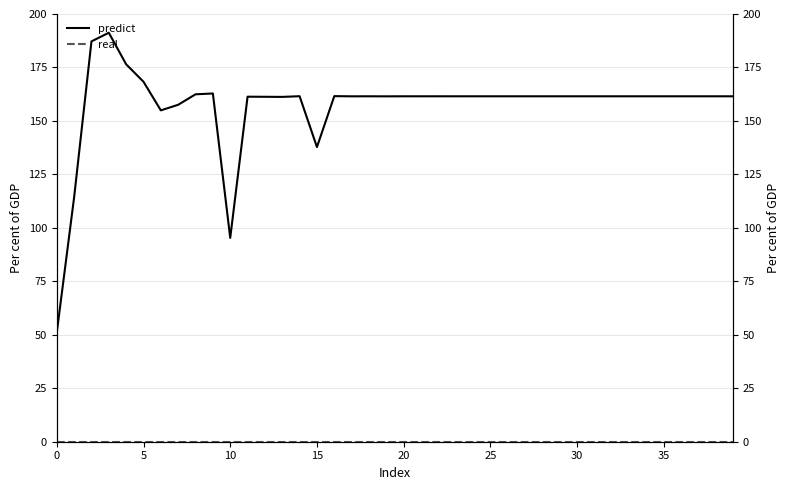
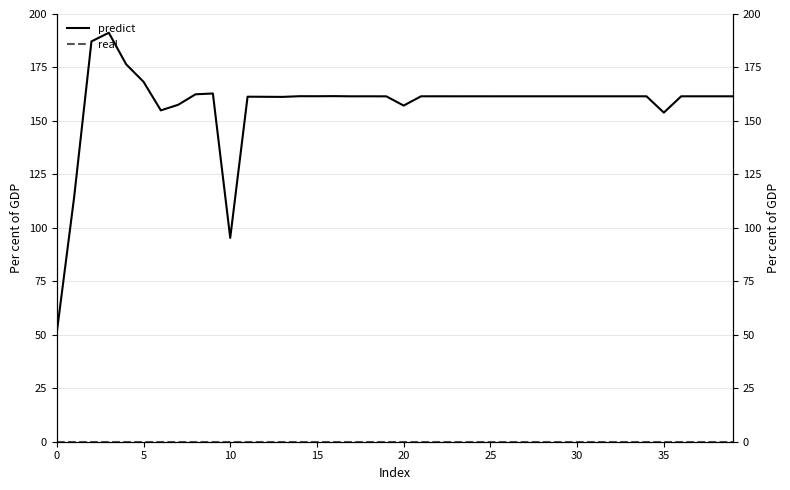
  {
    "predict": {
      "0": 51,
      "5": 168,
      "10": 95,
-     "15": 138,
-     "20": 162,
+     "15": 162,
+     "20": 157,
      "25": 162,
      "30": 162,
-     "35": 162
+     "35": 154
    },
    "real": {
      "0": 0,
      "5": 0,
      "10": 0,
      "15": 0,
      "20": 0,
      "25": 0,
      "30": 0,
      "35": 0
    }
  }
